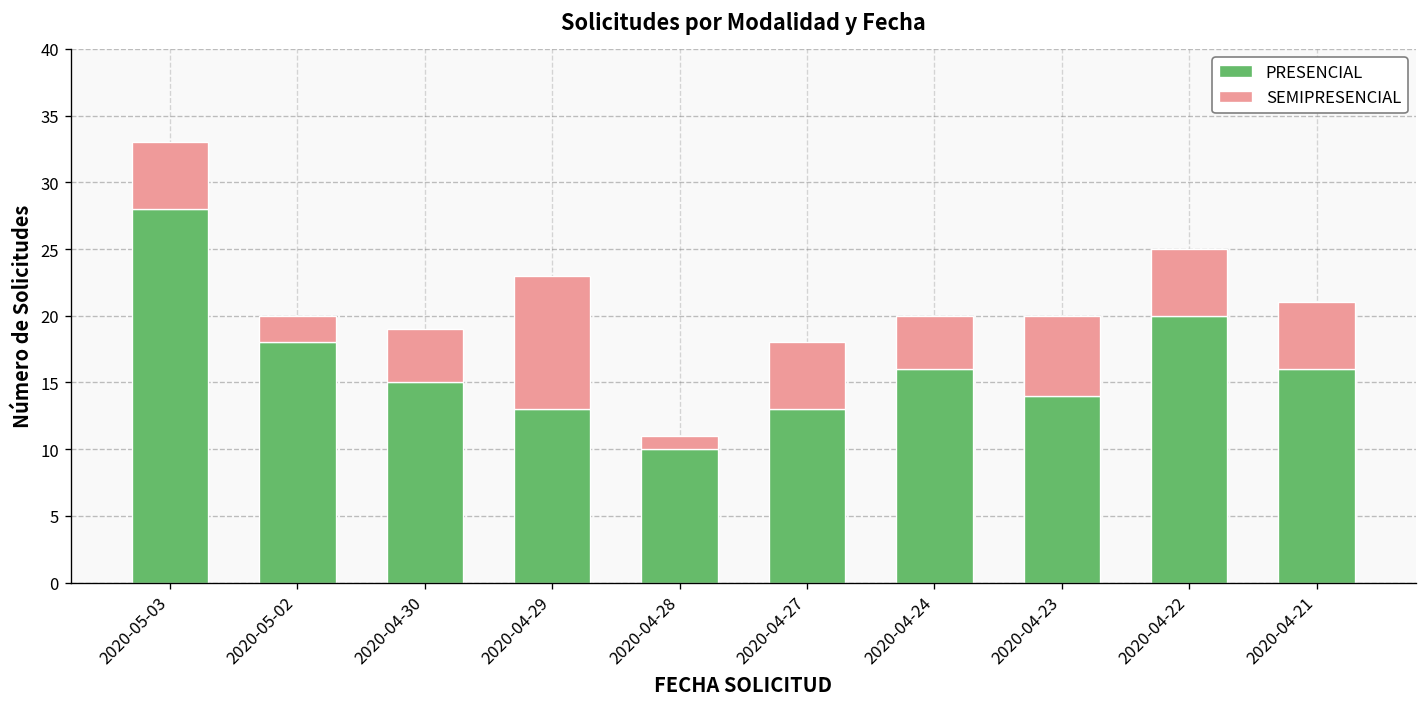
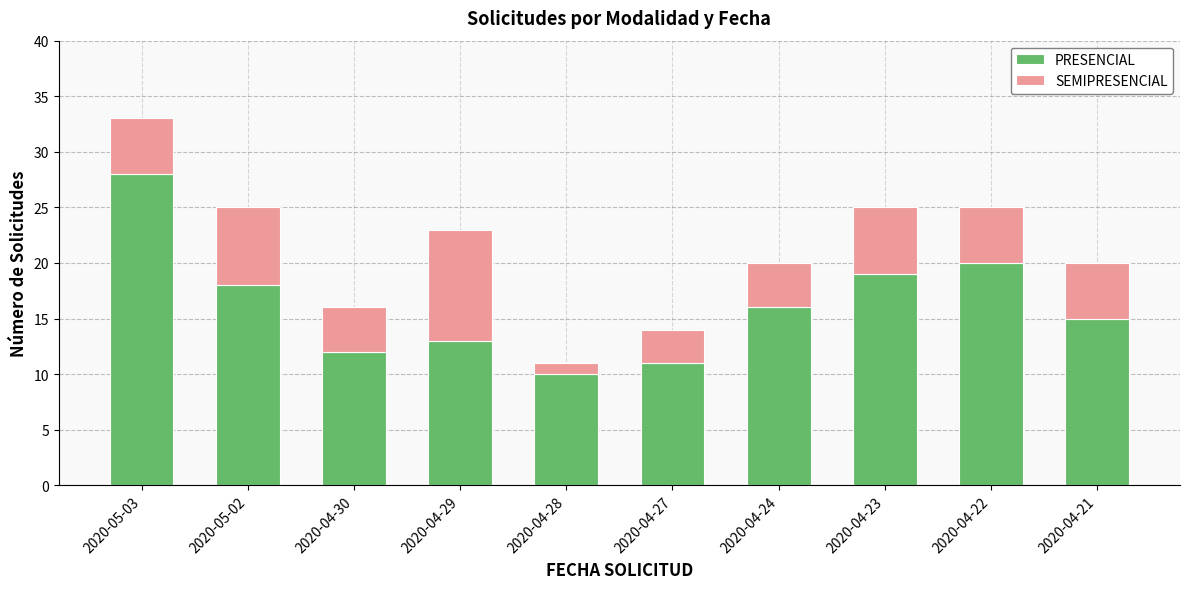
  {
    "PRESENCIAL": {
      "2020-05-03": 28,
      "2020-05-02": 18,
-     "2020-04-30": 15,
+     "2020-04-30": 12,
      "2020-04-29": 13,
      "2020-04-28": 10,
-     "2020-04-27": 13,
+     "2020-04-27": 11,
      "2020-04-24": 16,
-     "2020-04-23": 14,
+     "2020-04-23": 19,
      "2020-04-22": 20,
-     "2020-04-21": 16
+     "2020-04-21": 15
    },
    "SEMIPRESENCIAL": {
      "2020-05-03": 5,
-     "2020-05-02": 2,
+     "2020-05-02": 7,
      "2020-04-30": 4,
      "2020-04-29": 10,
      "2020-04-28": 1,
-     "2020-04-27": 5,
+     "2020-04-27": 3,
      "2020-04-24": 4,
      "2020-04-23": 6,
      "2020-04-22": 5,
      "2020-04-21": 5
    }
  }
